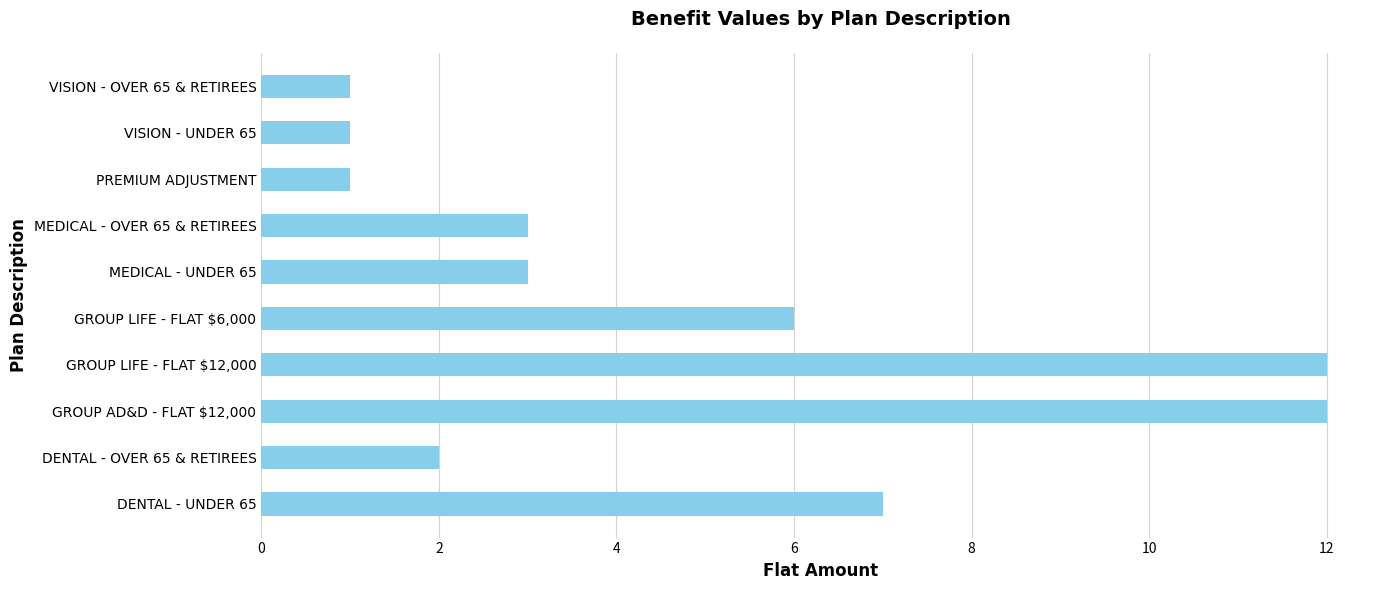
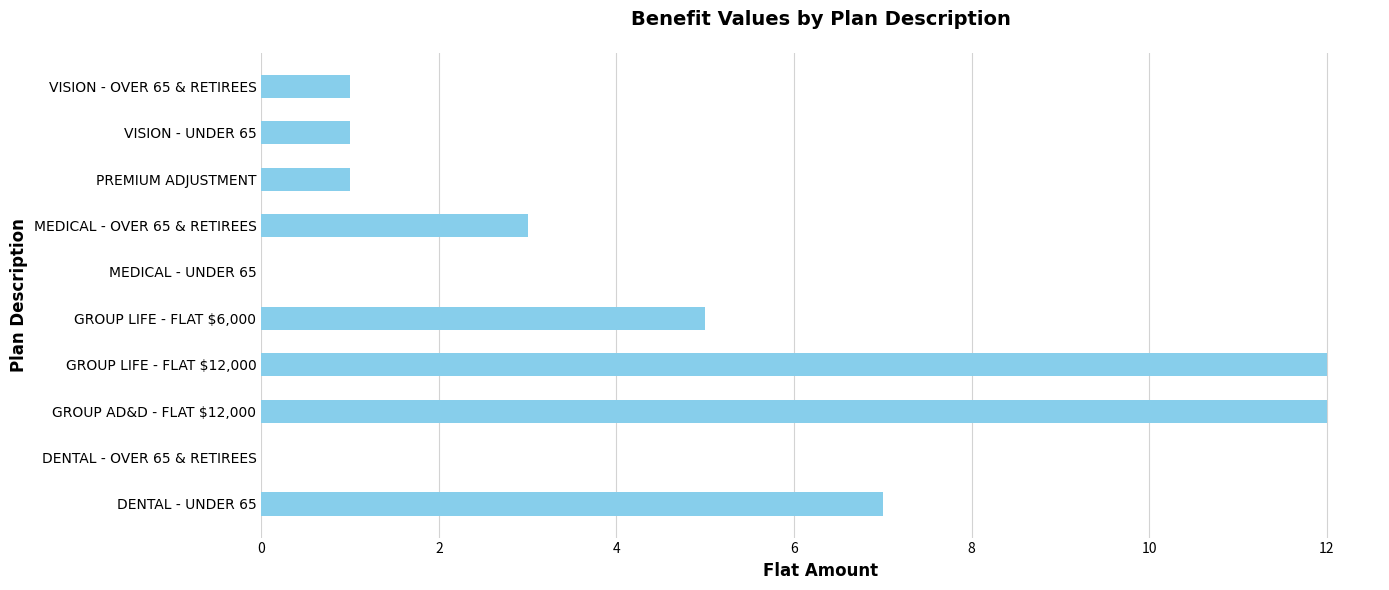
  {
    "VISION - OVER 65 & RETIREES": 1,
    "VISION - UNDER 65": 1,
    "PREMIUM ADJUSTMENT": 1,
    "MEDICAL - OVER 65 & RETIREES": 3,
-   "MEDICAL - UNDER 65": 3,
-   "GROUP LIFE - FLAT $6,000": 6,
+   "MEDICAL - UNDER 65": 0,
+   "GROUP LIFE - FLAT $6,000": 5,
    "GROUP LIFE - FLAT $12,000": 12,
    "GROUP AD&D - FLAT $12,000": 12,
-   "DENTAL - OVER 65 & RETIREES": 2,
+   "DENTAL - OVER 65 & RETIREES": 0,
    "DENTAL - UNDER 65": 7
  }
